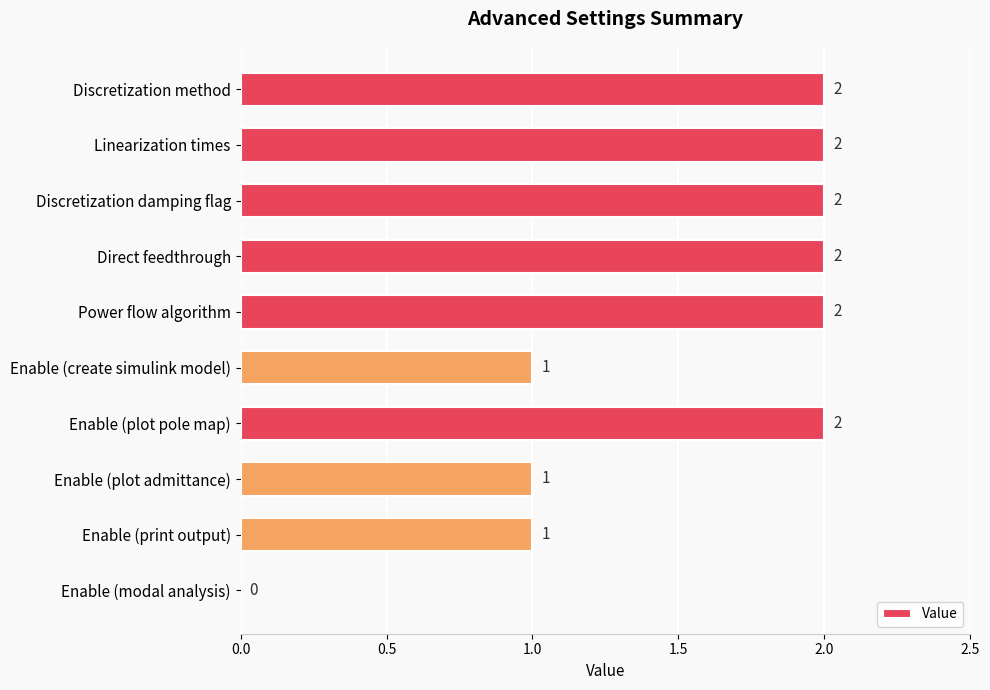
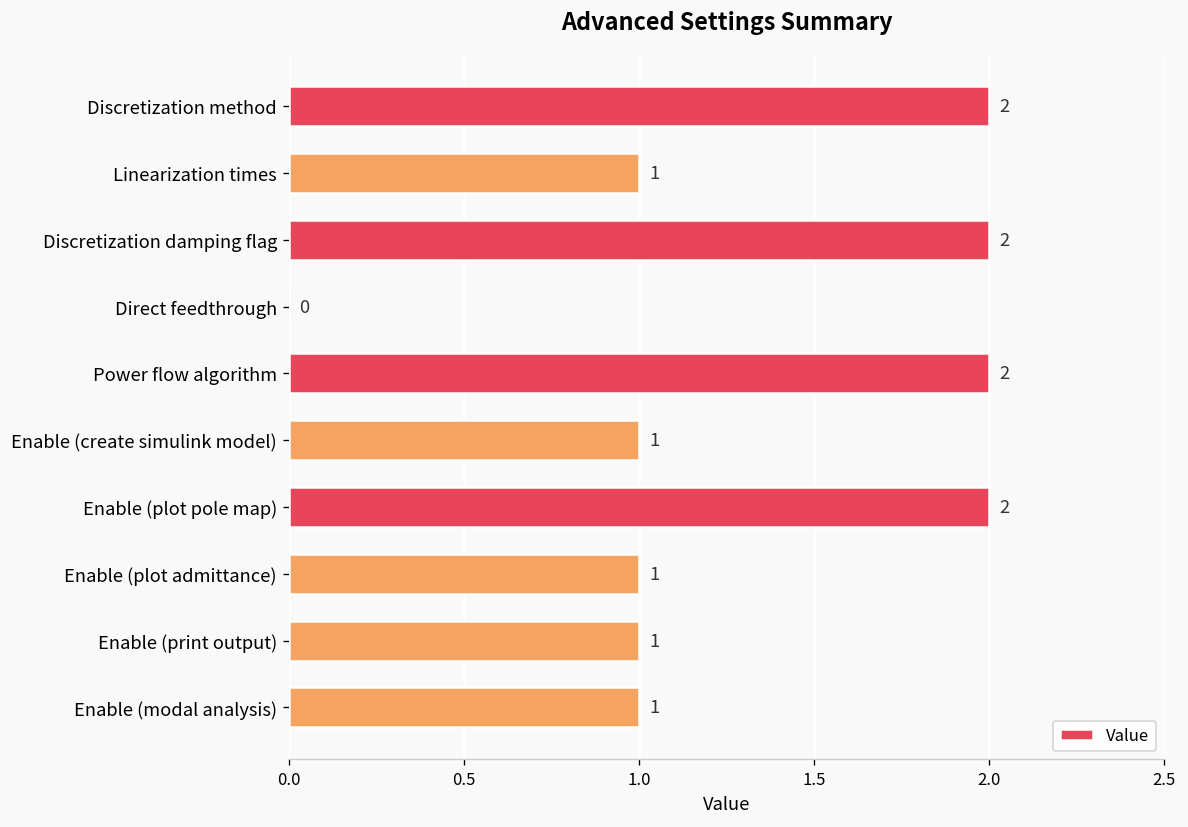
  {
    "Discretization method": 2,
-   "Linearization times": 2,
+   "Linearization times": 1,
    "Discretization damping flag": 2,
-   "Direct feedthrough": 2,
+   "Direct feedthrough": 0,
    "Power flow algorithm": 2,
    "Enable (create simulink model)": 1,
    "Enable (plot pole map)": 2,
    "Enable (plot admittance)": 1,
    "Enable (print output)": 1,
-   "Enable (modal analysis)": 0
+   "Enable (modal analysis)": 1
  }
